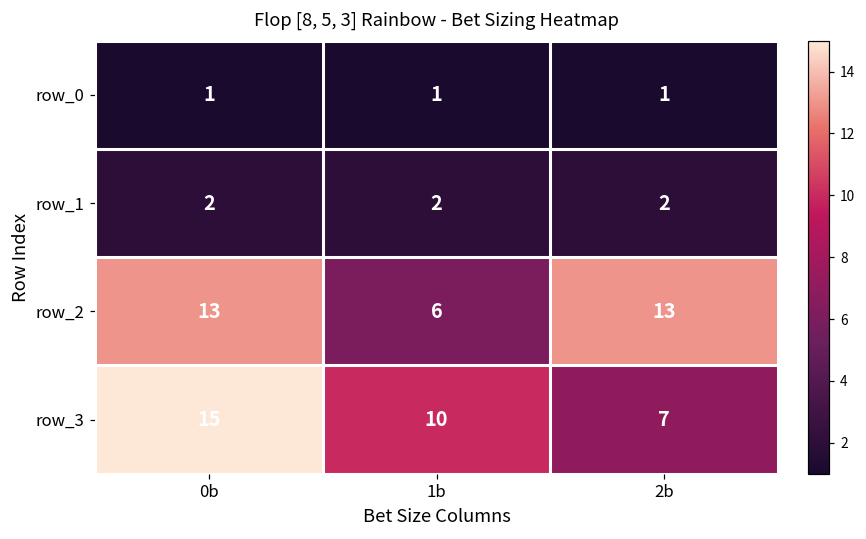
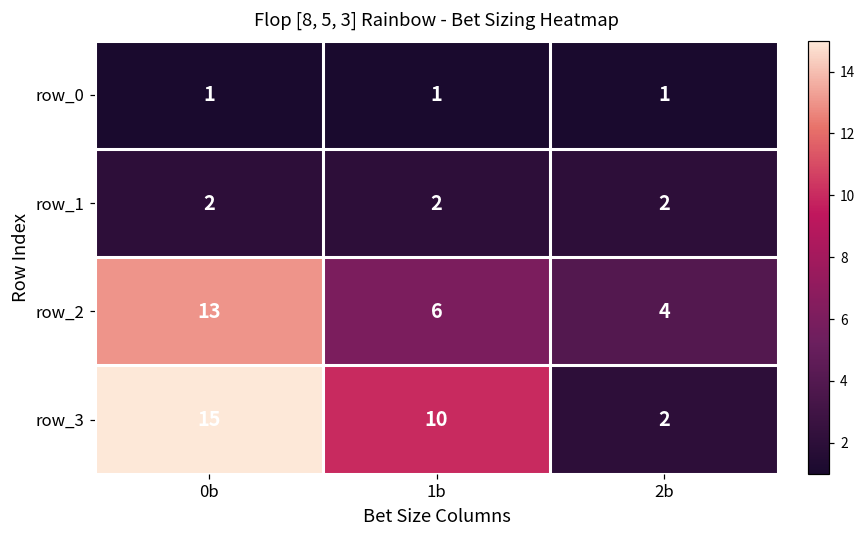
  {
    "row_0": {
      "0b": 1,
      "1b": 1,
      "2b": 1
    },
    "row_1": {
      "0b": 2,
      "1b": 2,
      "2b": 2
    },
    "row_2": {
      "0b": 13,
      "1b": 6,
-     "2b": 13
+     "2b": 4
    },
    "row_3": {
      "1b": 10,
-     "2b": 7
+     "2b": 2
    }
  }
